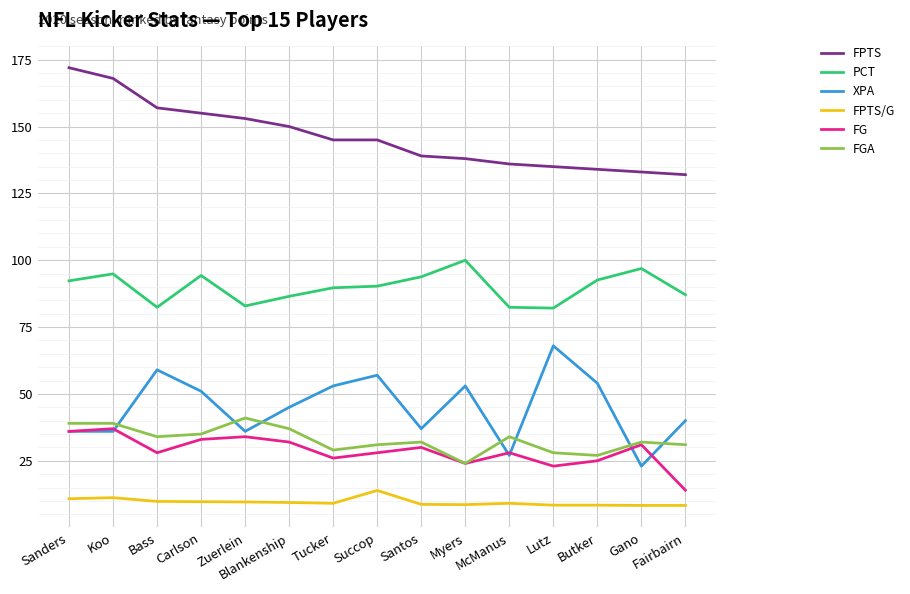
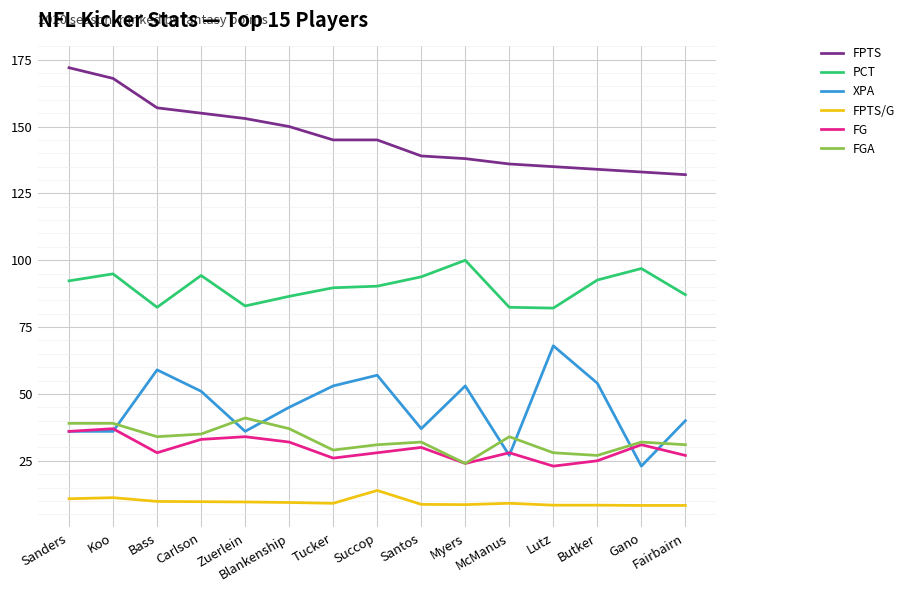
  {
    "FPTS": {
      "Sanders": 172,
      "Koo": 168,
      "Bass": 157,
      "Carlson": 155,
      "Zuerlein": 153,
      "Blankenship": 150,
      "Tucker": 145,
      "Succop": 145,
      "Santos": 139,
      "Myers": 138,
      "McManus": 136,
      "Lutz": 135,
      "Butker": 134,
      "Gano": 133,
      "Fairbairn": 132
    },
    "PCT": {
      "Sanders": 92,
      "Koo": 95,
      "Bass": 82,
      "Carlson": 94,
      "Zuerlein": 83,
      "Blankenship": 87,
      "Tucker": 90,
      "Succop": 90,
      "Santos": 94,
      "Myers": 100,
      "McManus": 82,
      "Lutz": 82,
      "Butker": 93,
      "Gano": 97,
      "Fairbairn": 87
    },
    "XPA": {
      "Bass": 59,
      "Carlson": 51,
      "Zuerlein": 36,
      "Blankenship": 45,
      "Tucker": 53,
      "Succop": 57,
      "Santos": 37,
      "Myers": 53,
      "Lutz": 68,
      "Butker": 54,
      "Gano": 23,
      "Fairbairn": 40
    },
    "FPTS/G": {
      "Sanders": 11,
      "Koo": 11,
      "Bass": 10,
      "Carlson": 10,
      "Zuerlein": 10,
      "Blankenship": 9,
      "Tucker": 9,
      "Succop": 14,
      "Santos": 9,
      "Myers": 9,
      "McManus": 9,
      "Lutz": 8,
      "Butker": 8,
      "Gano": 8,
      "Fairbairn": 8
    },
    "FG": {
      "Bass": 28,
      "Carlson": 33,
      "Zuerlein": 34,
      "Blankenship": 32,
      "Tucker": 26,
      "Succop": 28,
      "Santos": 30,
      "Lutz": 23,
      "Butker": 25,
-     "Fairbairn": 14
+     "Fairbairn": 27
    },
    "FGA": {
      "Sanders": 39,
      "Koo": 39,
      "Bass": 34,
      "Carlson": 35,
      "Zuerlein": 41,
      "Blankenship": 37,
      "Tucker": 29,
      "Succop": 31,
      "Santos": 32,
      "McManus": 34,
      "Lutz": 28,
      "Butker": 27,
      "Fairbairn": 31
    }
  }
